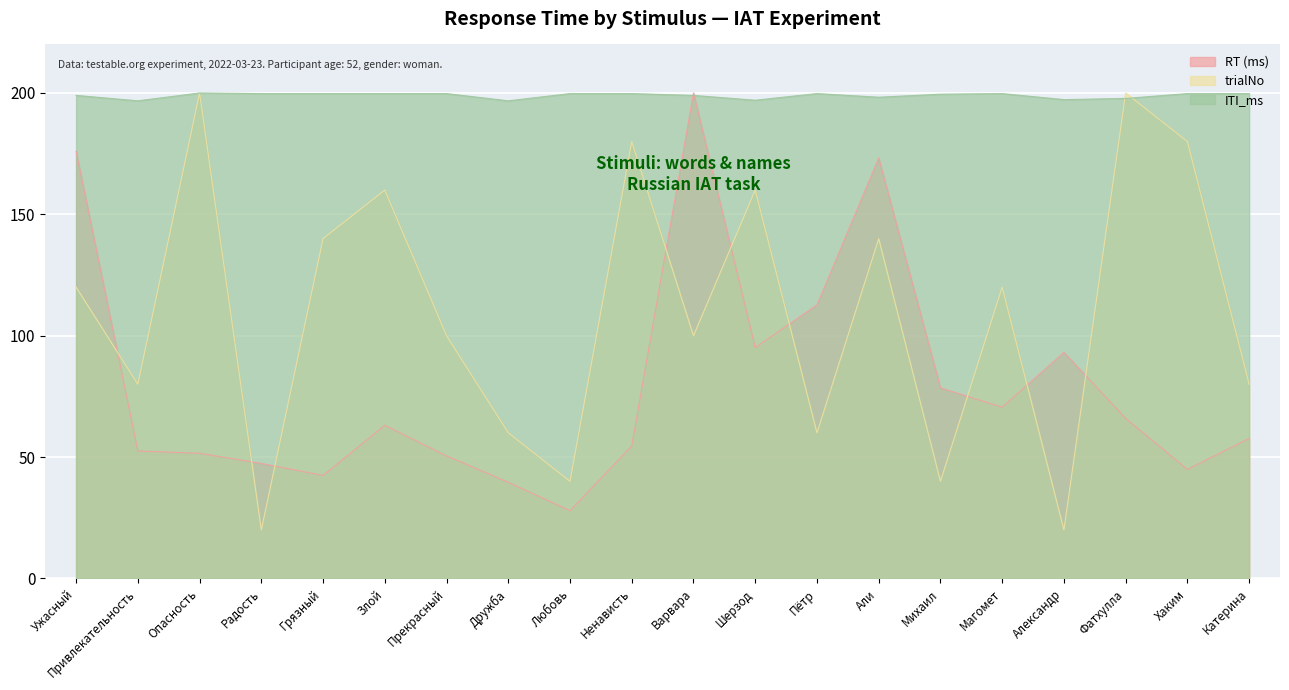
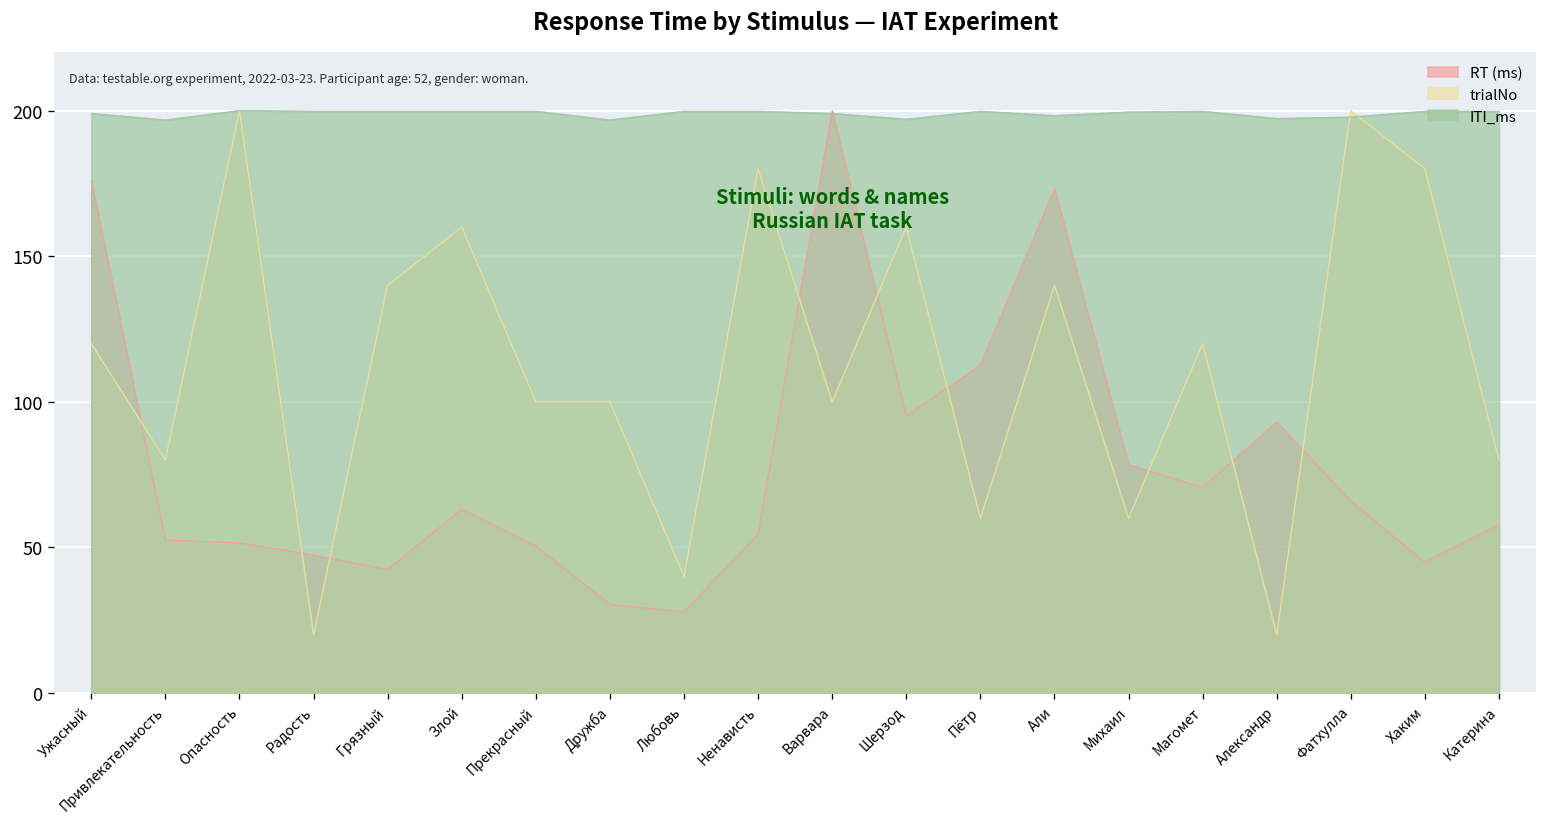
  {
    "RT (ms)": {
      "Ужасный": 176,
      "Привлекательность": 53,
      "Опасность": 52,
      "Радость": 47,
      "Грязный": 42,
      "Злой": 63,
      "Прекрасный": 51,
-     "Дружба": 40,
+     "Дружба": 30,
      "Любовь": 28,
      "Ненависть": 55,
      "Шерзод": 95,
      "Пётр": 113,
      "Али": 173,
      "Михаил": 79,
      "Магомет": 71,
      "Александр": 93,
      "Фатхулла": 66,
      "Хаким": 45,
      "Катерина": 58
    },
    "trialNo": {
      "Ужасный": 120,
      "Привлекательность": 80,
      "Радость": 20,
      "Грязный": 140,
      "Злой": 160,
      "Прекрасный": 100,
-     "Дружба": 60,
+     "Дружба": 100,
      "Любовь": 40,
      "Ненависть": 180,
      "Варвара": 100,
      "Шерзод": 160,
      "Пётр": 60,
      "Али": 140,
-     "Михаил": 40,
+     "Михаил": 60,
      "Магомет": 120,
      "Александр": 20,
      "Фатхулла": 200,
      "Хаким": 180,
      "Катерина": 80
    },
    "ITI_ms": {
      "Ужасный": 199,
      "Привлекательность": 197,
      "Радость": 200,
      "Грязный": 200,
      "Злой": 200,
      "Прекрасный": 200,
      "Дружба": 197,
      "Любовь": 200,
      "Ненависть": 200,
      "Шерзод": 197,
      "Пётр": 200,
      "Али": 198,
      "Михаил": 200,
      "Магомет": 200,
      "Александр": 197,
      "Фатхулла": 198,
      "Хаким": 200,
      "Катерина": 200
    }
  }
